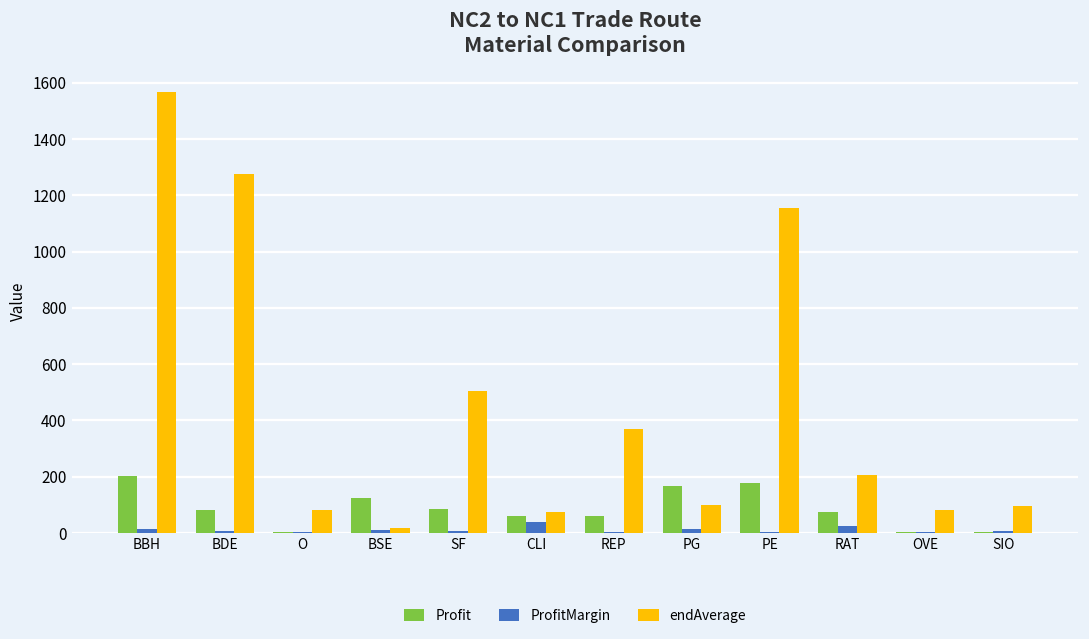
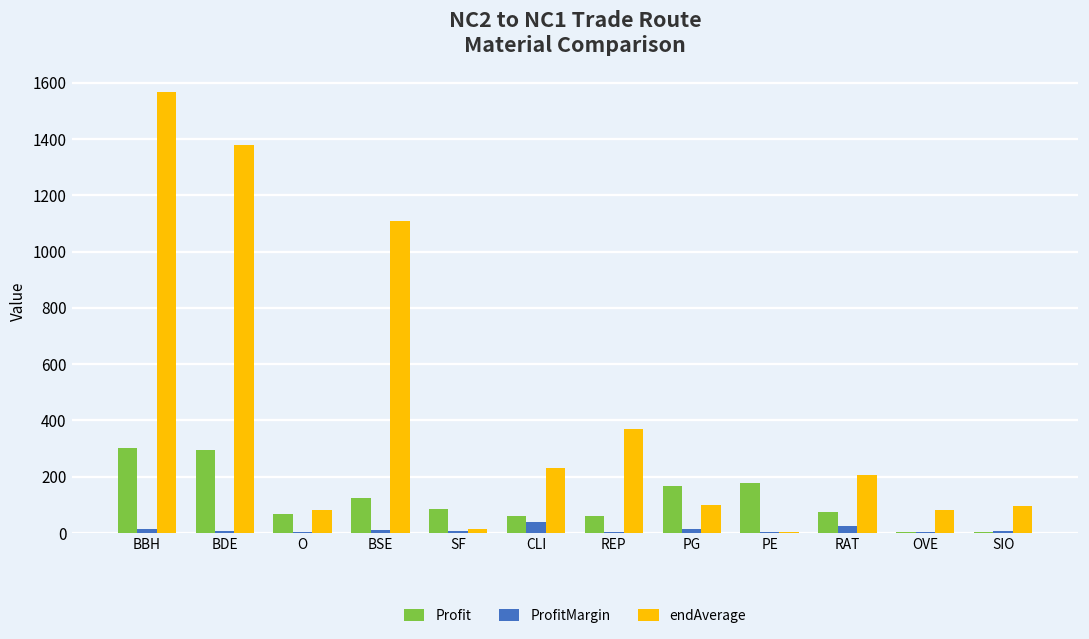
  {
    "Profit": {
-     "BBH": 200,
-     "BDE": 80,
-     "O": 0,
+     "BBH": 300,
+     "BDE": 300,
+     "O": 70,
      "BSE": 130,
      "SF": 80,
      "CLI": 60,
      "REP": 60,
      "PG": 170,
      "PE": 180,
      "RAT": 80
    },
    "ProfitMargin": {
      "BBH": 10,
      "BSE": 10,
      "CLI": 40,
      "PG": 20,
      "RAT": 30
    },
    "endAverage": {
      "BBH": 1570,
-     "BDE": 1280,
+     "BDE": 1380,
      "O": 80,
-     "BSE": 20,
-     "SF": 500,
-     "CLI": 70,
+     "BSE": 1110,
+     "SF": 10,
+     "CLI": 230,
      "REP": 370,
      "PG": 100,
-     "PE": 1150,
+     "PE": 10,
      "RAT": 210,
      "OVE": 80,
      "SIO": 90
    }
  }
